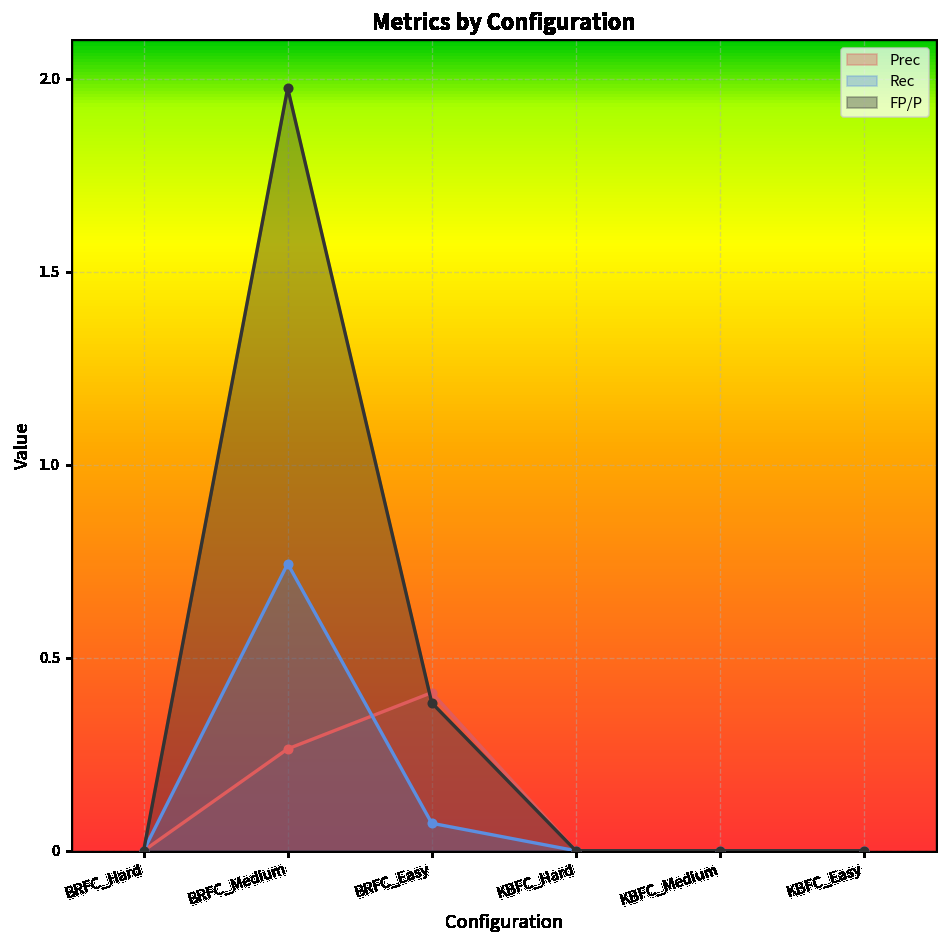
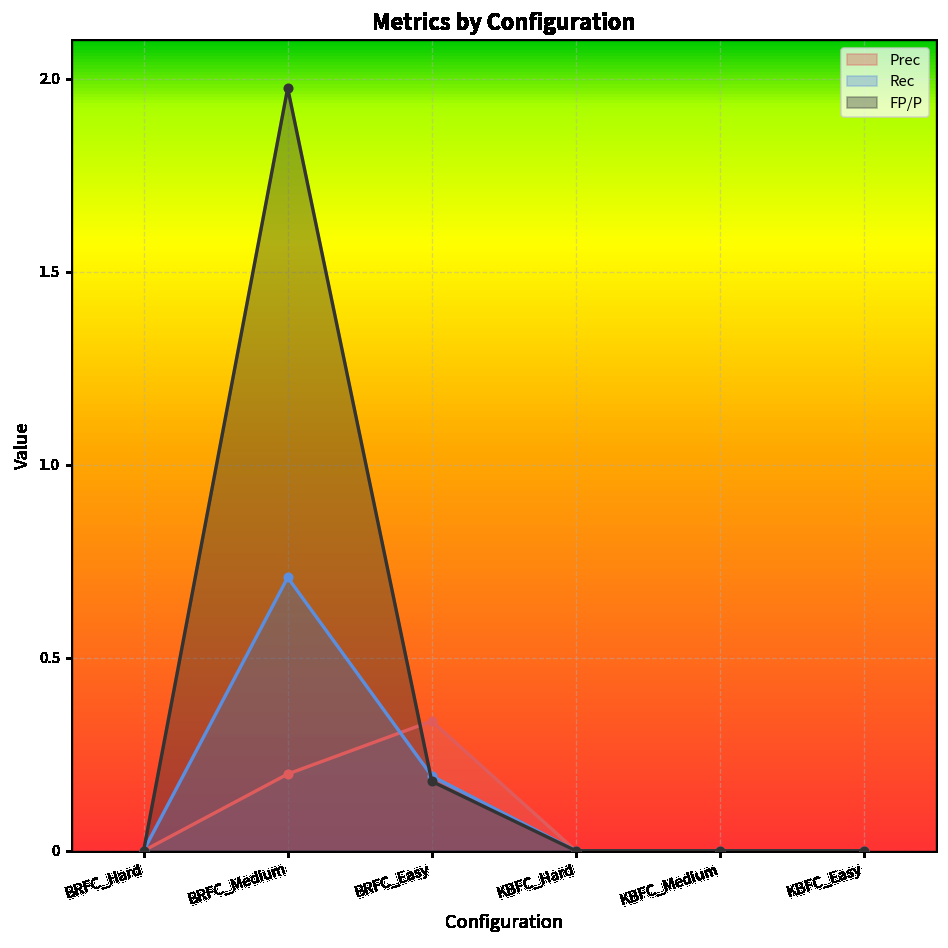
  {
    "Prec": {
-     "BRFC_Medium": 0.26,
-     "BRFC_Easy": 0.41
+     "BRFC_Medium": 0.20,
+     "BRFC_Easy": 0.34
    },
    "Rec": {
-     "BRFC_Medium": 0.74,
-     "BRFC_Easy": 0.07
+     "BRFC_Medium": 0.71,
+     "BRFC_Easy": 0.19
    },
    "FP/P": {
      "BRFC_Medium": 1.98,
-     "BRFC_Easy": 0.38
+     "BRFC_Easy": 0.18
    }
  }
